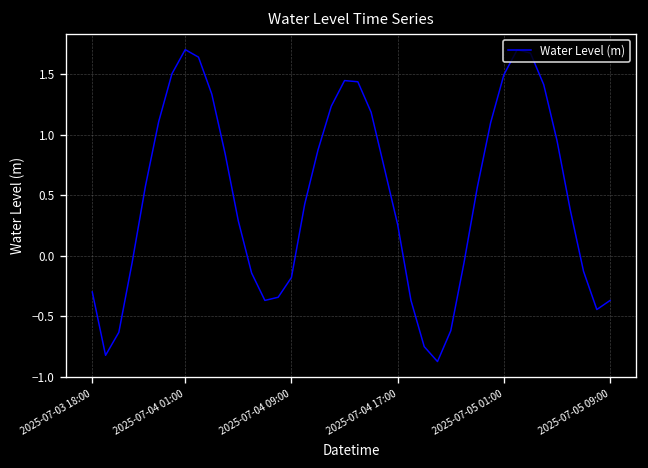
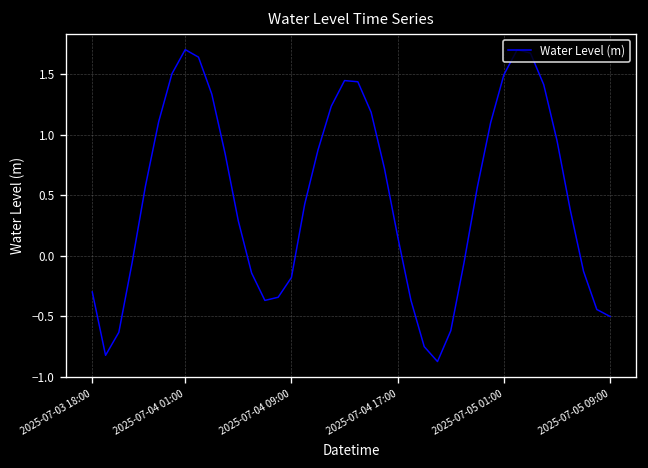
  {
    "2025-07-03 18:00": -0.30,
    "2025-07-04 01:00": 1.71,
    "2025-07-04 09:00": -0.18,
-   "2025-07-04 17:00": 0.26,
+   "2025-07-04 17:00": 0.16,
    "2025-07-05 01:00": 1.50,
-   "2025-07-05 09:00": -0.37
+   "2025-07-05 09:00": -0.50
  }
